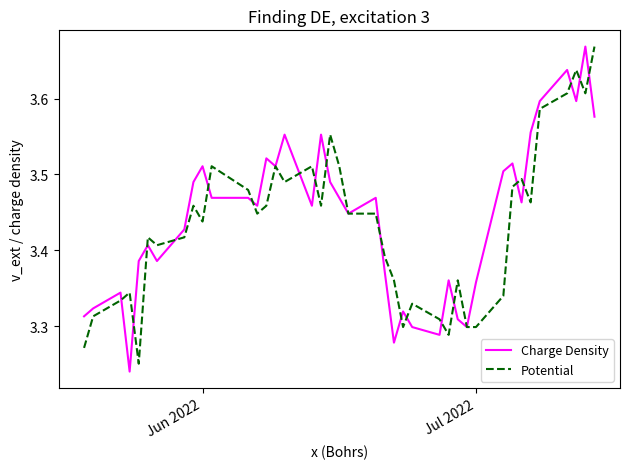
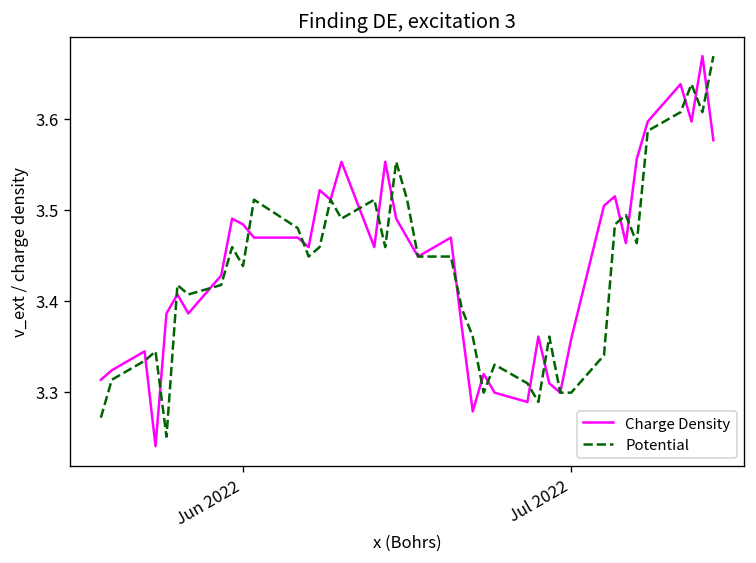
  {
    "Charge Density": {
-     "Jun 2022": 3.51,
+     "Jun 2022": 3.48,
      "Jul 2022": 3.36
    },
    "Potential": {
      "Jun 2022": 3.44,
      "Jul 2022": 3.30
    }
  }
